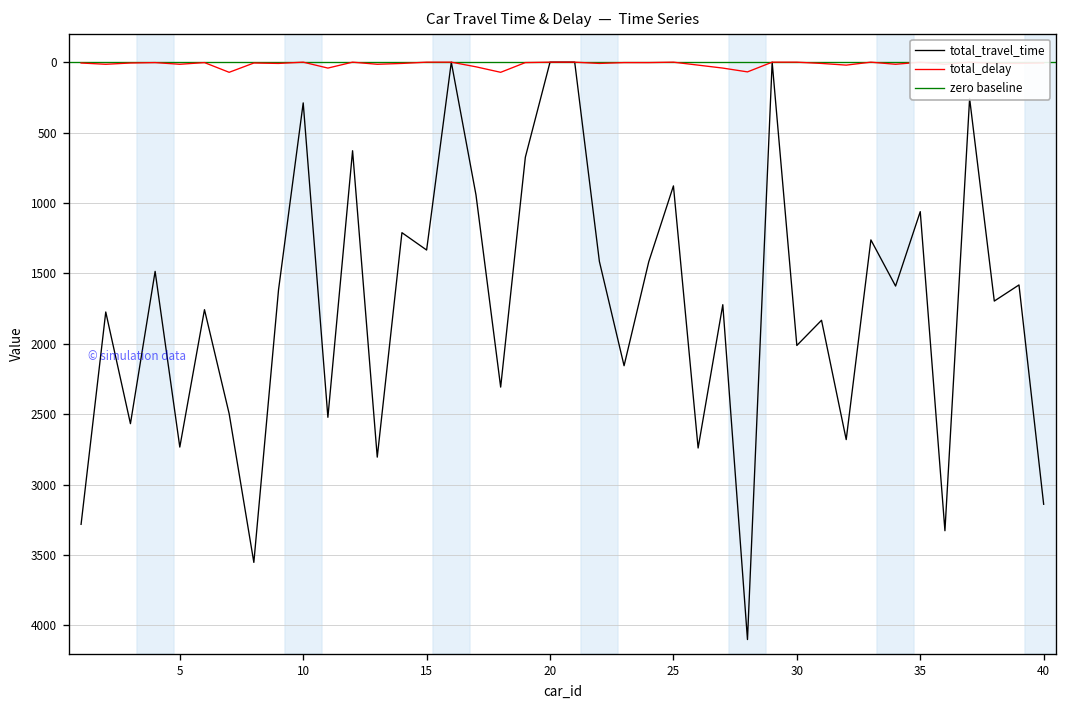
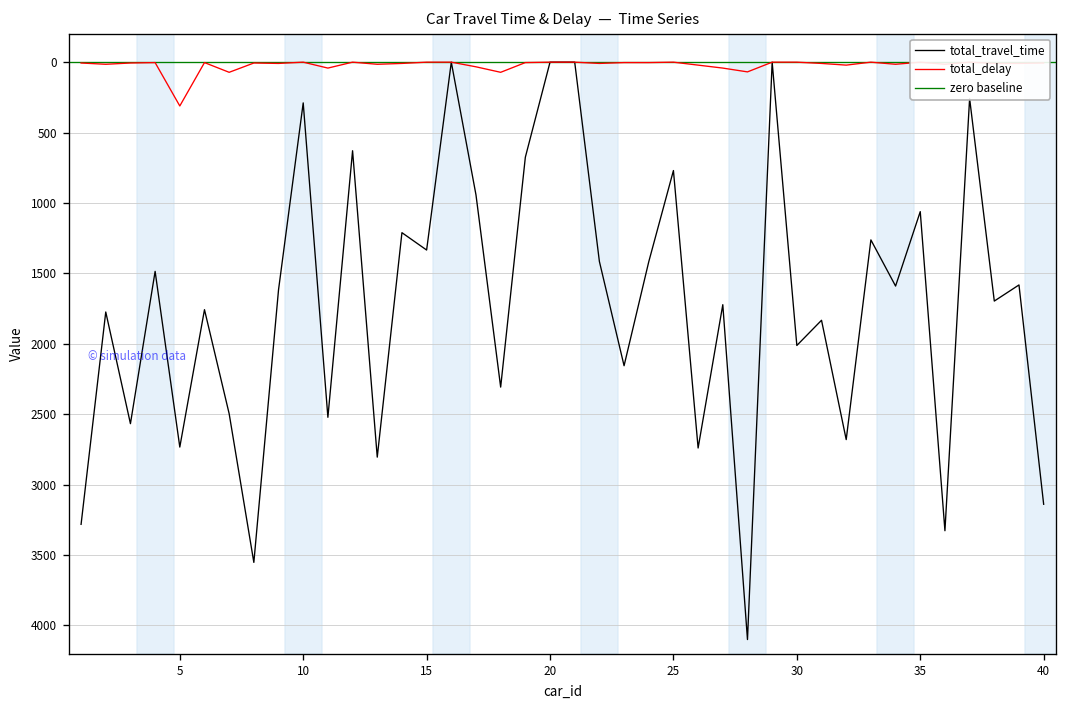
  {
    "total_travel_time": {
      "5": 2730,
      "10": 290,
      "15": 1330,
-     "25": 880,
+     "25": 770,
      "30": 2010,
      "35": 1060,
      "40": 3140
    },
    "total_delay": {
-     "5": 20,
+     "5": 310,
      "10": 0,
      "15": 0,
      "25": 0,
      "30": 0
    }
  }
